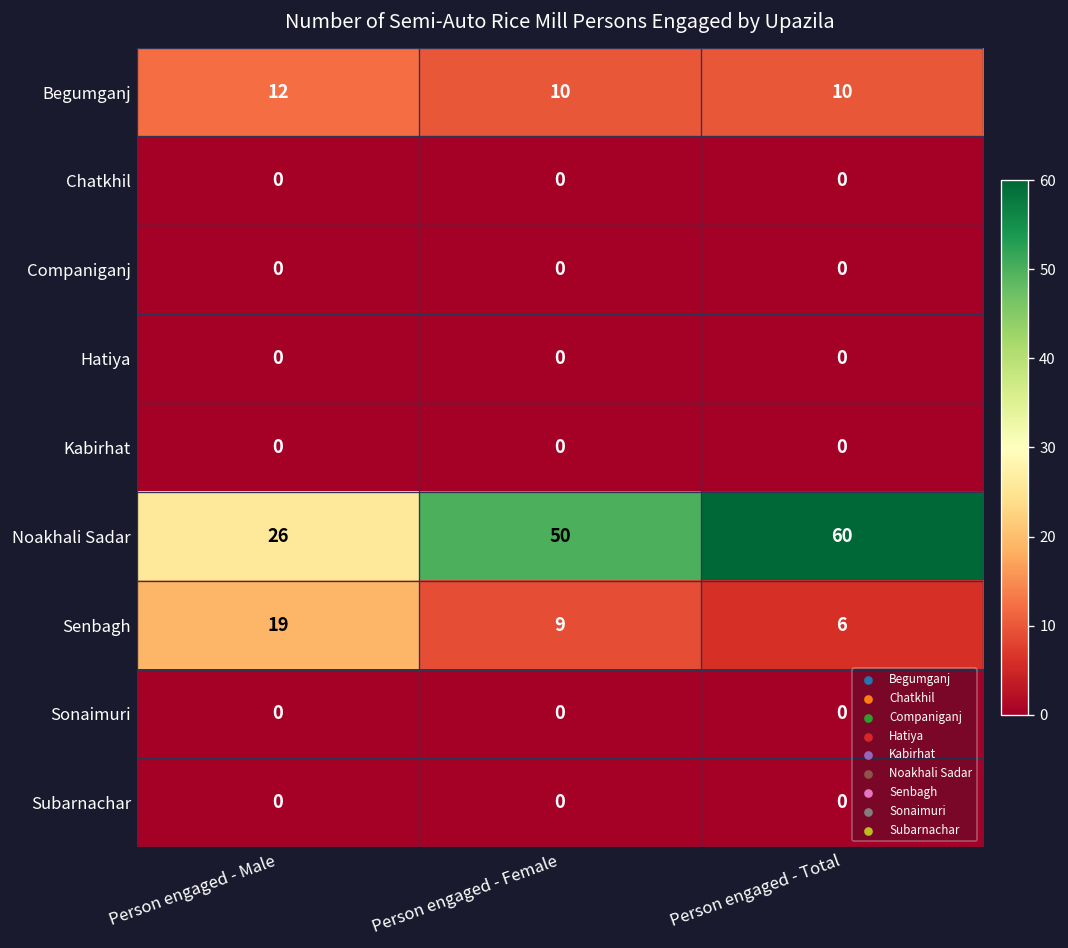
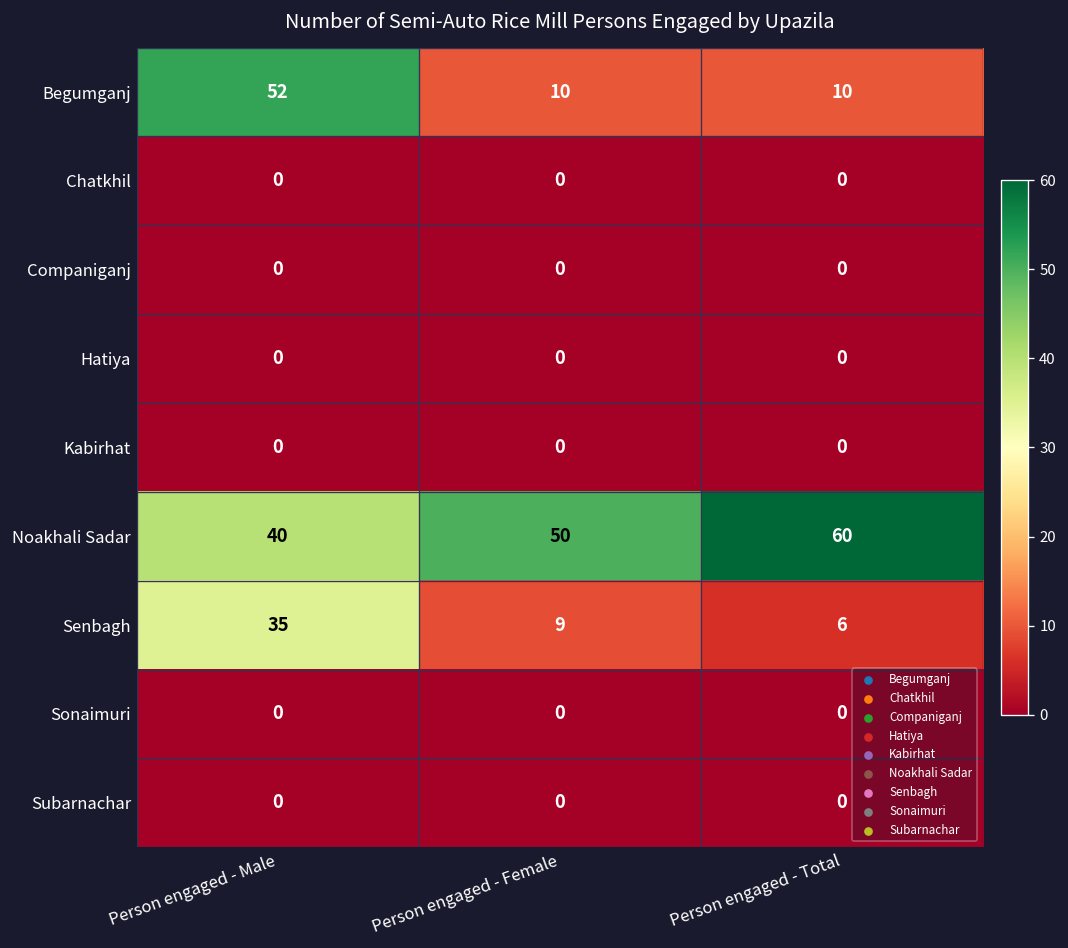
  {
    "Begumganj": {
-     "Person engaged - Male": 12,
+     "Person engaged - Male": 52,
      "Person engaged - Female": 10,
      "Person engaged - Total": 10
    },
    "Chatkhil": {
      "Person engaged - Male": 0,
      "Person engaged - Female": 0,
      "Person engaged - Total": 0
    },
    "Companiganj": {
      "Person engaged - Male": 0,
      "Person engaged - Female": 0,
      "Person engaged - Total": 0
    },
    "Hatiya": {
      "Person engaged - Male": 0,
      "Person engaged - Female": 0,
      "Person engaged - Total": 0
    },
    "Kabirhat": {
      "Person engaged - Male": 0,
      "Person engaged - Female": 0,
      "Person engaged - Total": 0
    },
    "Noakhali Sadar": {
-     "Person engaged - Male": 26,
+     "Person engaged - Male": 40,
      "Person engaged - Female": 50,
      "Person engaged - Total": 60
    },
    "Senbagh": {
-     "Person engaged - Male": 19,
+     "Person engaged - Male": 35,
      "Person engaged - Female": 9,
      "Person engaged - Total": 6
    },
    "Sonaimuri": {
      "Person engaged - Male": 0,
      "Person engaged - Female": 0,
      "Person engaged - Total": 0
    },
    "Subarnachar": {
      "Person engaged - Male": 0,
      "Person engaged - Female": 0,
      "Person engaged - Total": 0
    }
  }
